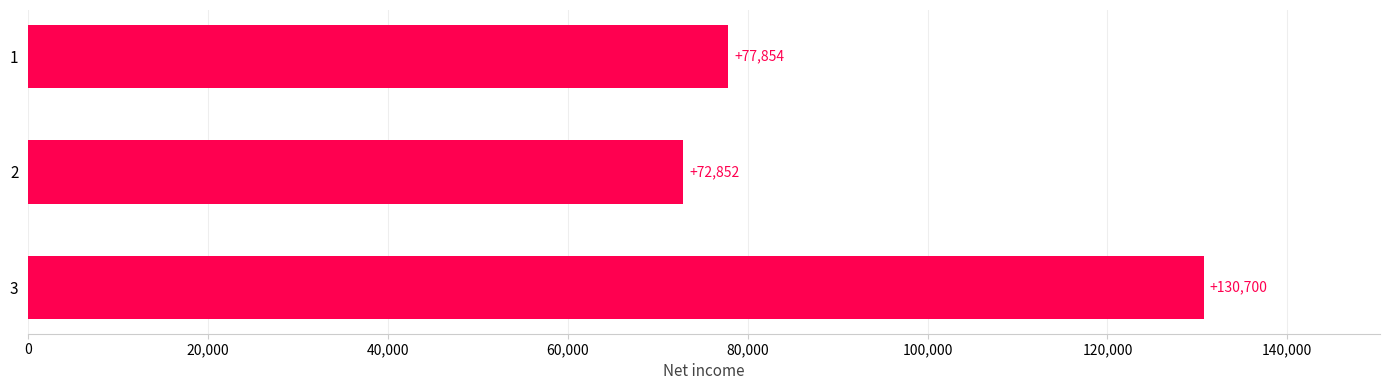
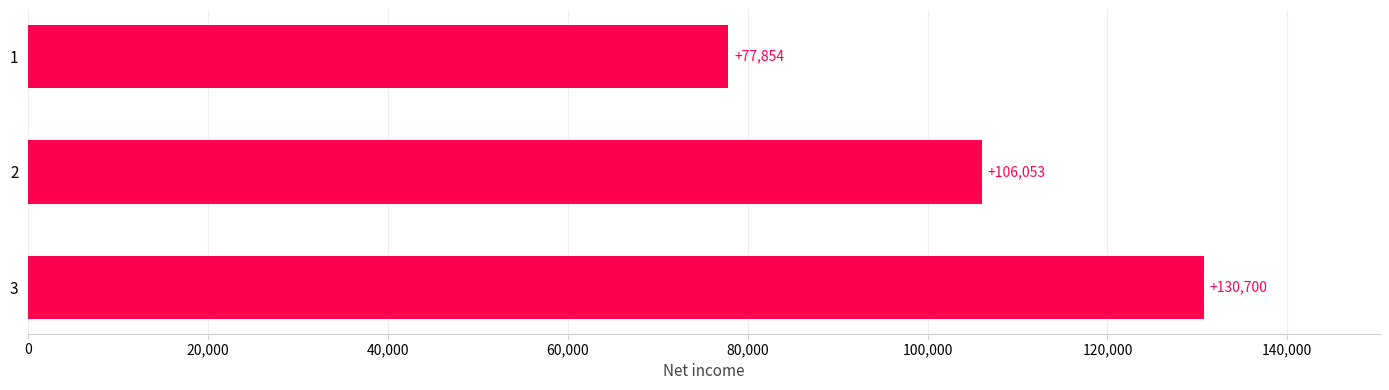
  {
    "1": "+77,854",
-   "2": "+72,852",
+   "2": "+106,053",
    "3": "+130,700"
  }
